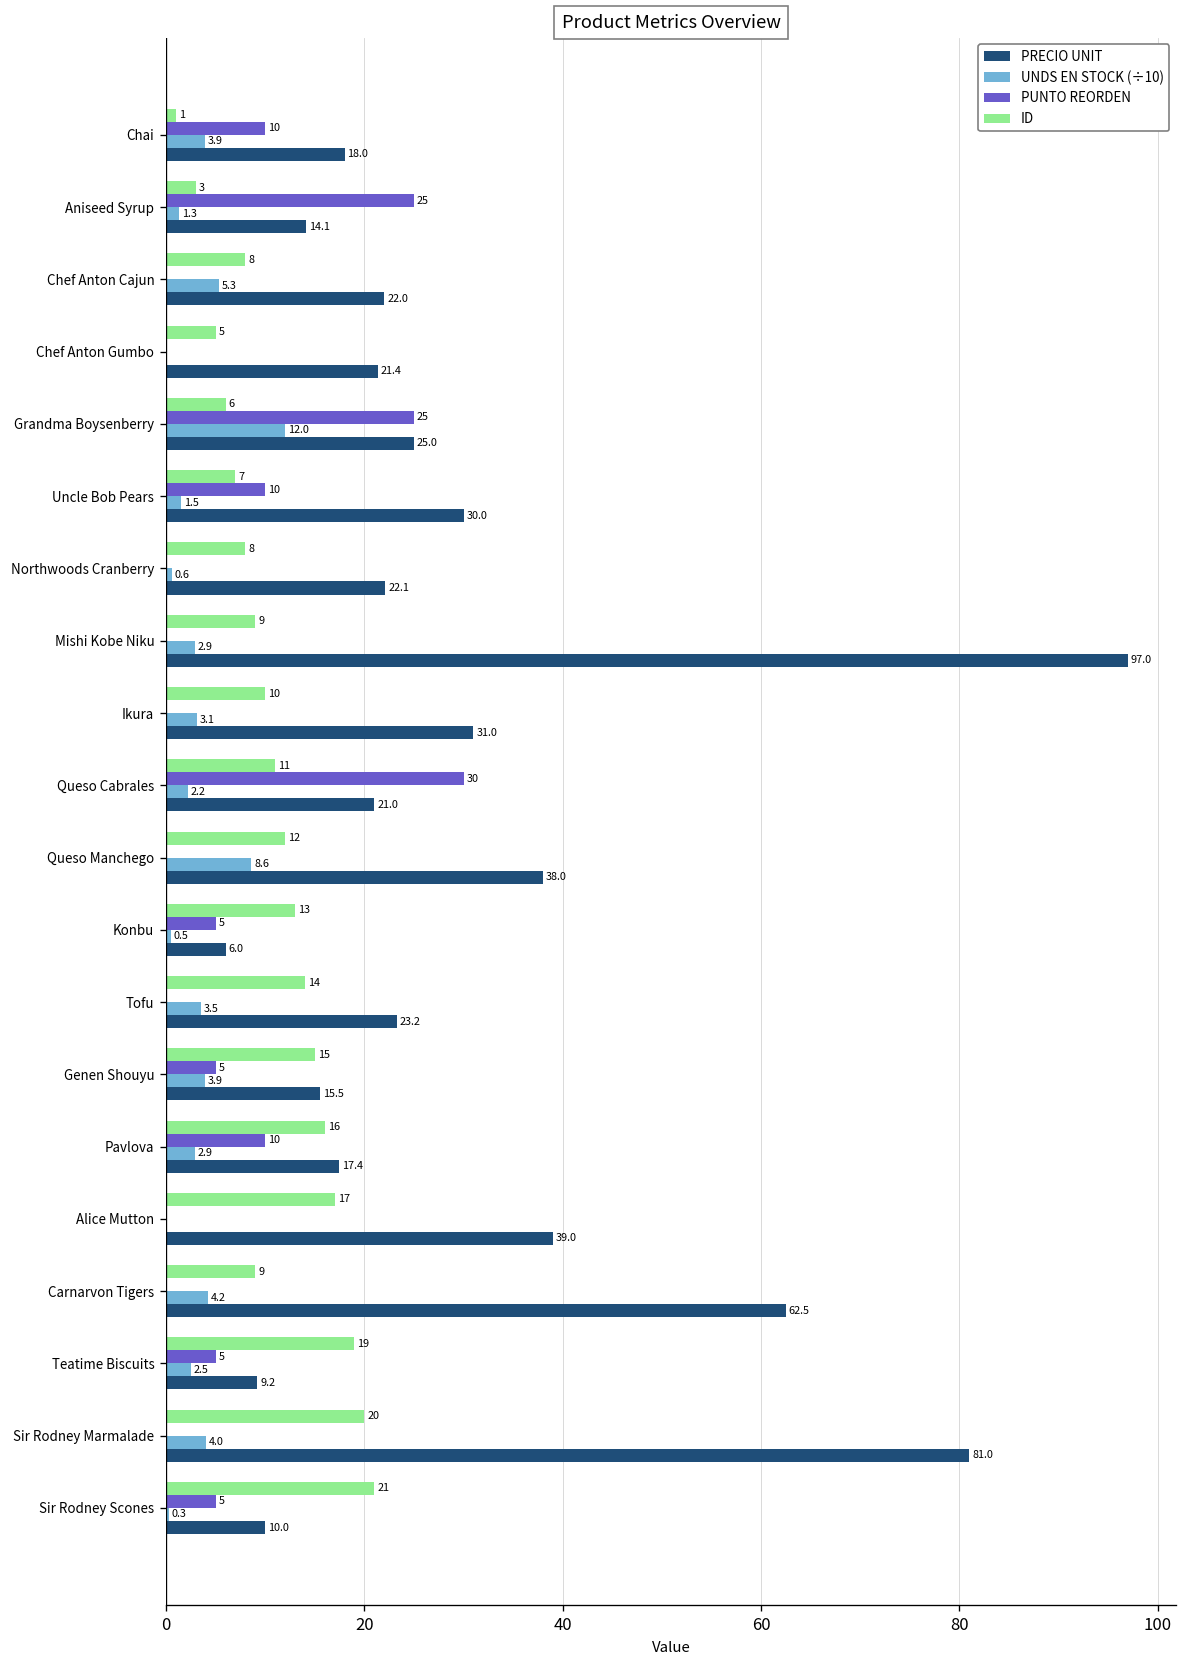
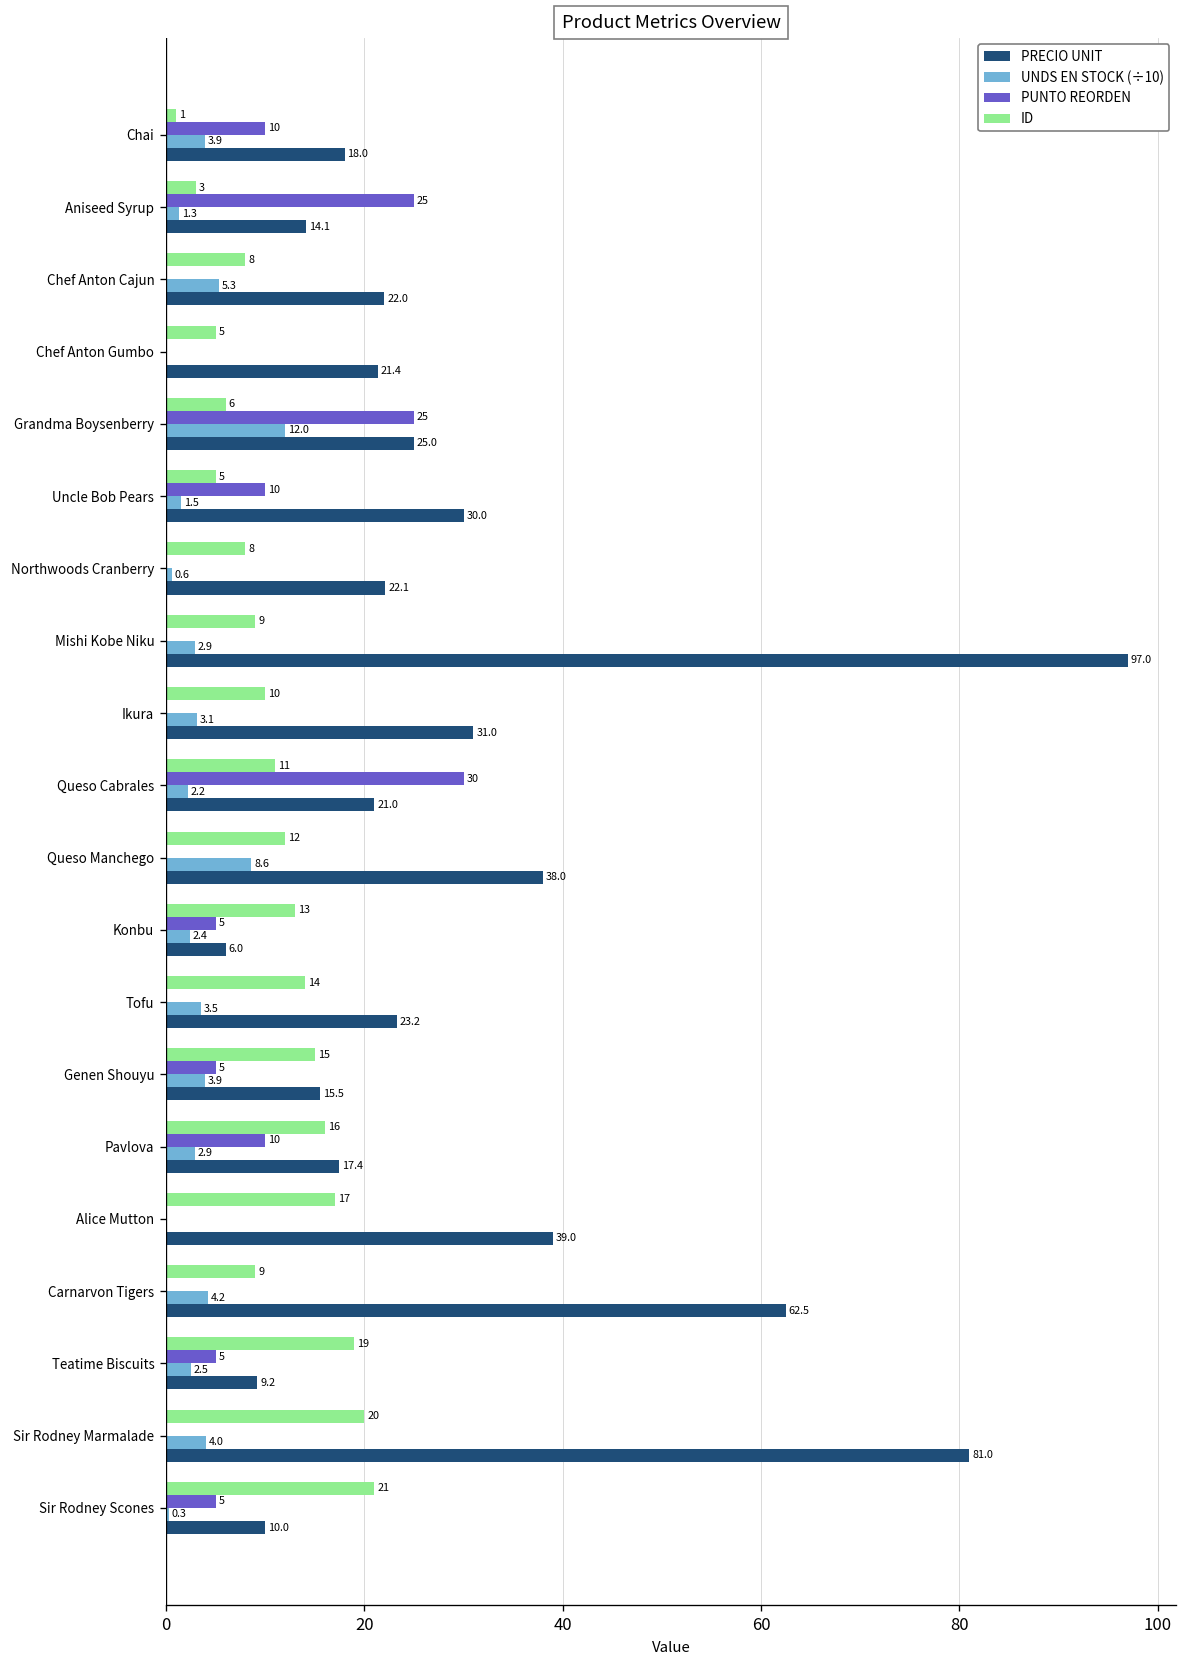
  {
    "PRECIO UNIT": {
      "Chai": 18.0,
      "Aniseed Syrup": 14.1,
      "Chef Anton Cajun": 22.0,
      "Chef Anton Gumbo": 21.4,
      "Grandma Boysenberry": 25.0,
      "Uncle Bob Pears": 30.0,
      "Northwoods Cranberry": 22.1,
      "Mishi Kobe Niku": 97.0,
      "Ikura": 31.0,
      "Queso Cabrales": 21.0,
      "Queso Manchego": 38.0,
      "Konbu": 6.0,
      "Tofu": 23.2,
      "Genen Shouyu": 15.5,
      "Pavlova": 17.4,
      "Alice Mutton": 39.0,
      "Carnarvon Tigers": 62.5,
      "Teatime Biscuits": 9.2,
      "Sir Rodney Marmalade": 81.0,
      "Sir Rodney Scones": 10.0
    },
    "UNDS EN STOCK (÷10)": {
      "Chai": 3.9,
      "Aniseed Syrup": 1.3,
      "Chef Anton Cajun": 5.3,
      "Grandma Boysenberry": 12.0,
      "Uncle Bob Pears": 1.5,
      "Northwoods Cranberry": 0.6,
      "Mishi Kobe Niku": 2.9,
      "Ikura": 3.1,
      "Queso Cabrales": 2.2,
      "Queso Manchego": 8.6,
-     "Konbu": 0.5,
+     "Konbu": 2.4,
      "Tofu": 3.5,
      "Genen Shouyu": 3.9,
      "Pavlova": 2.9,
      "Carnarvon Tigers": 4.2,
      "Teatime Biscuits": 2.5,
      "Sir Rodney Marmalade": 4.0,
      "Sir Rodney Scones": 0.3
    },
    "PUNTO REORDEN": {
      "Chai": 10,
      "Aniseed Syrup": 25,
      "Grandma Boysenberry": 25,
      "Uncle Bob Pears": 10,
      "Queso Cabrales": 30,
      "Konbu": 5,
      "Genen Shouyu": 5,
      "Pavlova": 10,
      "Teatime Biscuits": 5,
      "Sir Rodney Scones": 5
    },
    "ID": {
      "Chai": 1,
      "Aniseed Syrup": 3,
      "Chef Anton Cajun": 8,
      "Chef Anton Gumbo": 5,
      "Grandma Boysenberry": 6,
-     "Uncle Bob Pears": 7,
+     "Uncle Bob Pears": 5,
      "Northwoods Cranberry": 8,
      "Mishi Kobe Niku": 9,
      "Ikura": 10,
      "Queso Cabrales": 11,
      "Queso Manchego": 12,
      "Konbu": 13,
      "Tofu": 14,
      "Genen Shouyu": 15,
      "Pavlova": 16,
      "Alice Mutton": 17,
      "Carnarvon Tigers": 9,
      "Teatime Biscuits": 19,
      "Sir Rodney Marmalade": 20,
      "Sir Rodney Scones": 21
    }
  }
